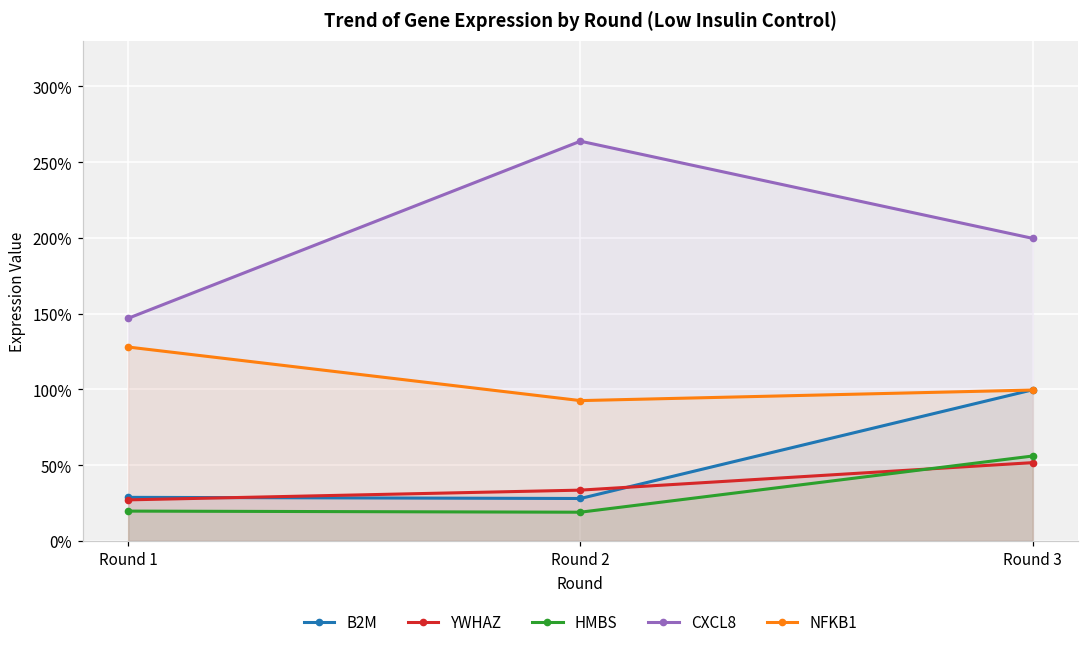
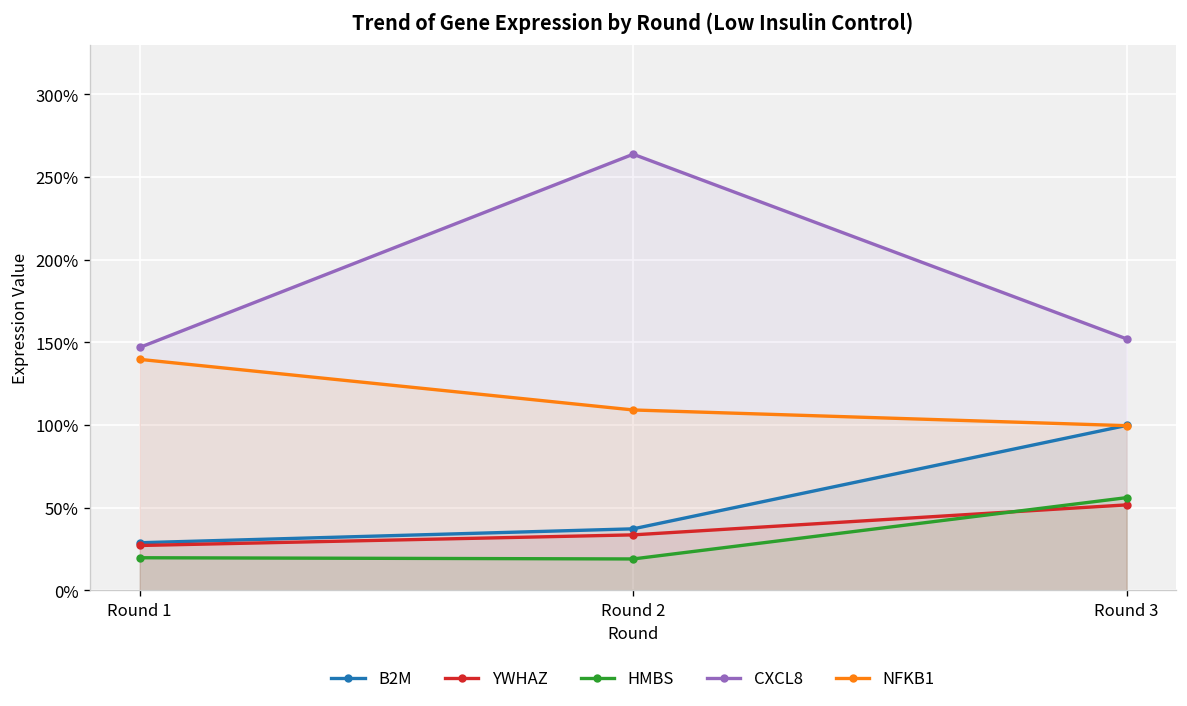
  {
    "B2M": {
-     "Round 2": "28%"
+     "Round 2": "37%"
    },
    "YWHAZ": {
      "Round 2": "33%",
      "Round 3": "52%"
    },
    "HMBS": {
      "Round 1": "20%",
      "Round 2": "19%",
      "Round 3": "56%"
    },
    "CXCL8": {
      "Round 1": "147%",
      "Round 2": "264%",
-     "Round 3": "200%"
+     "Round 3": "152%"
    },
    "NFKB1": {
-     "Round 1": "128%",
-     "Round 2": "93%"
+     "Round 1": "140%",
+     "Round 2": "109%"
    }
  }
